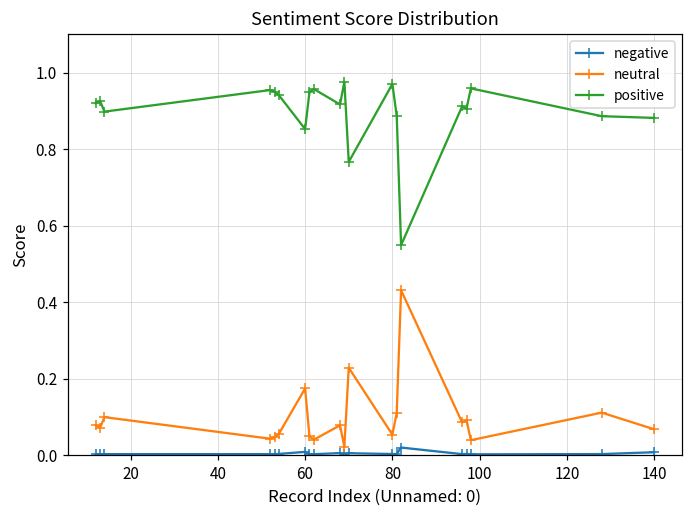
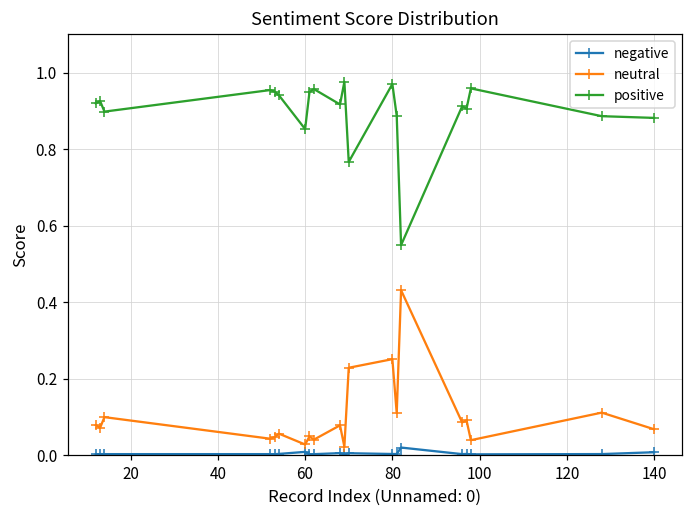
  {
    "negative": {
      "60": 0.01,
      "80": 0.00,
      "140": 0.01
    },
    "neutral": {
-     "60": 0.17,
-     "80": 0.05,
+     "60": 0.03,
+     "80": 0.25,
      "140": 0.07
    },
    "positive": {
      "60": 0.85,
      "80": 0.97,
      "140": 0.88
    }
  }
